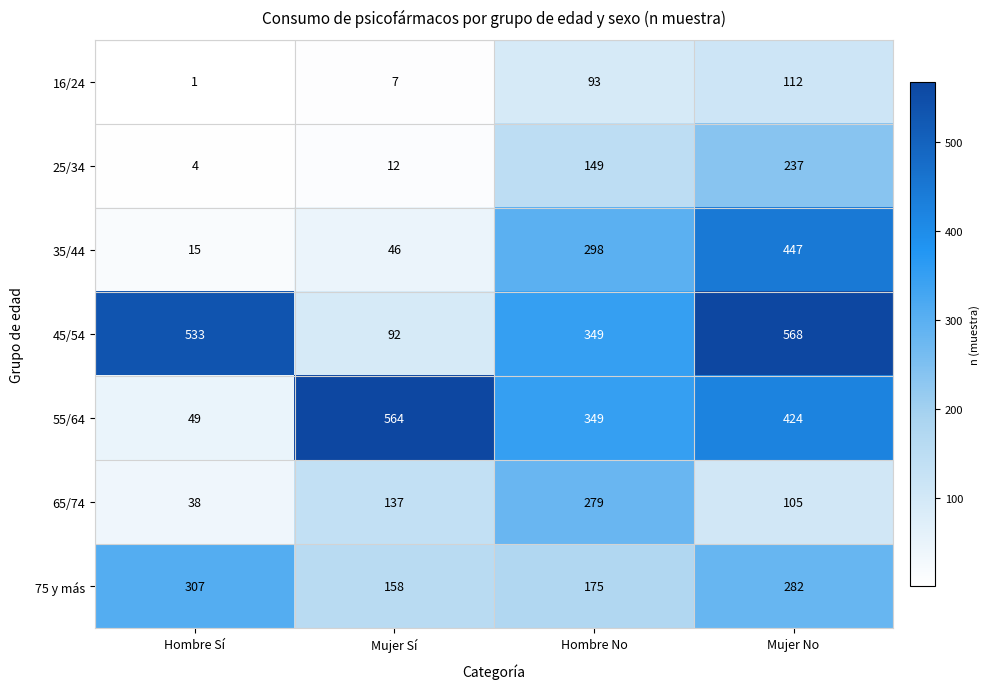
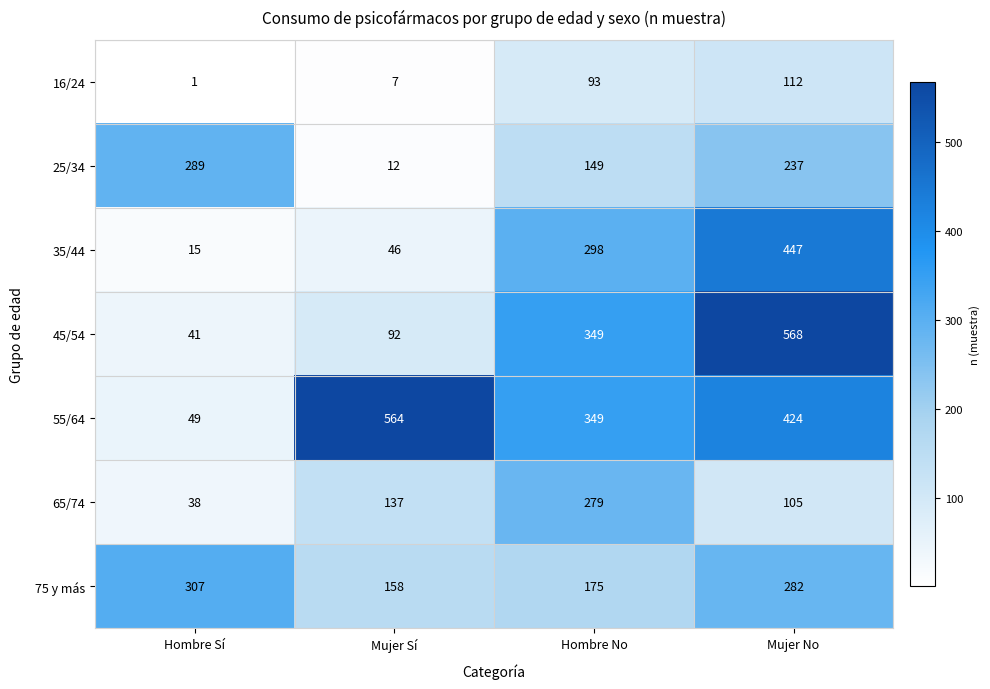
  {
    "16/24": {
      "Hombre Sí": 1,
      "Mujer Sí": 7,
      "Hombre No": 93,
      "Mujer No": 112
    },
    "25/34": {
-     "Hombre Sí": 4,
+     "Hombre Sí": 289,
      "Mujer Sí": 12,
      "Hombre No": 149,
      "Mujer No": 237
    },
    "35/44": {
      "Hombre Sí": 15,
      "Mujer Sí": 46,
      "Hombre No": 298,
      "Mujer No": 447
    },
    "45/54": {
-     "Hombre Sí": 533,
+     "Hombre Sí": 41,
      "Mujer Sí": 92,
      "Hombre No": 349,
      "Mujer No": 568
    },
    "55/64": {
      "Hombre Sí": 49,
      "Mujer Sí": 564,
      "Hombre No": 349,
      "Mujer No": 424
    },
    "65/74": {
      "Hombre Sí": 38,
      "Mujer Sí": 137,
      "Hombre No": 279,
      "Mujer No": 105
    },
    "75 y más": {
      "Hombre Sí": 307,
      "Mujer Sí": 158,
      "Hombre No": 175,
      "Mujer No": 282
    }
  }
